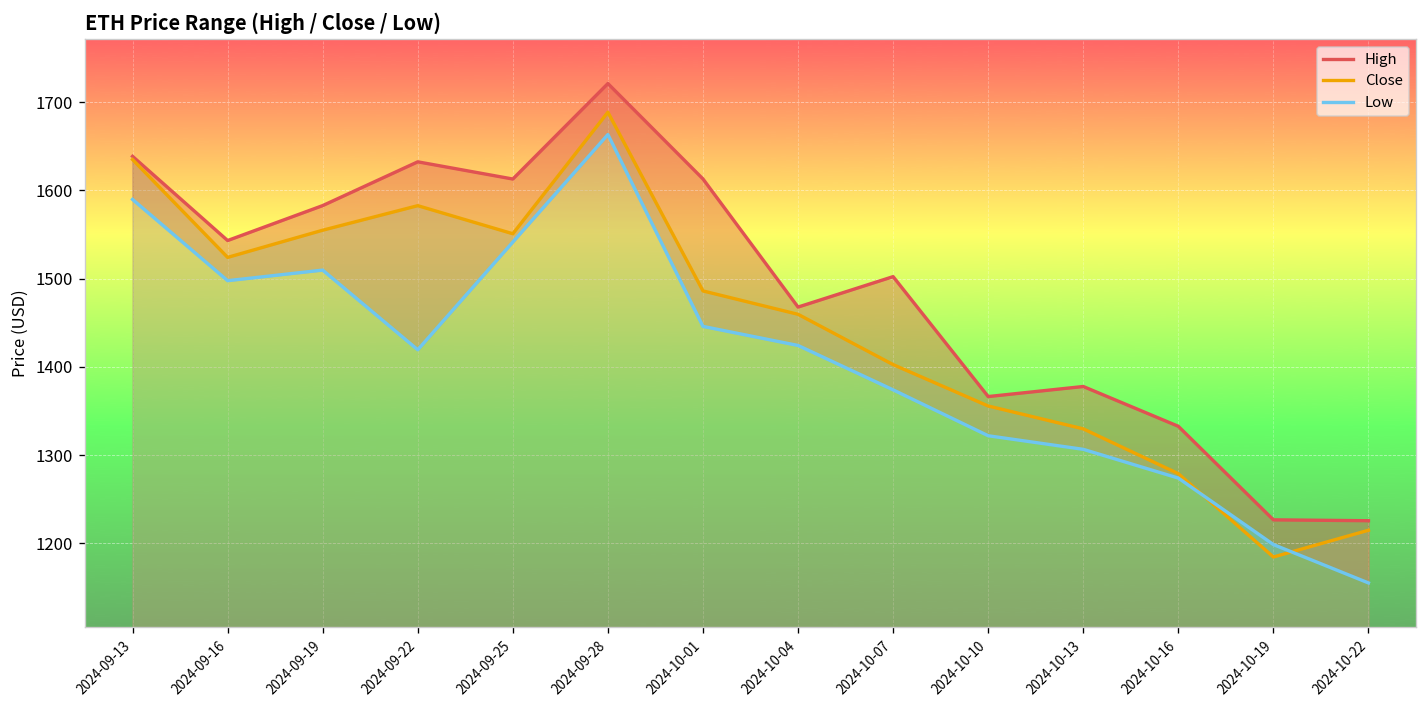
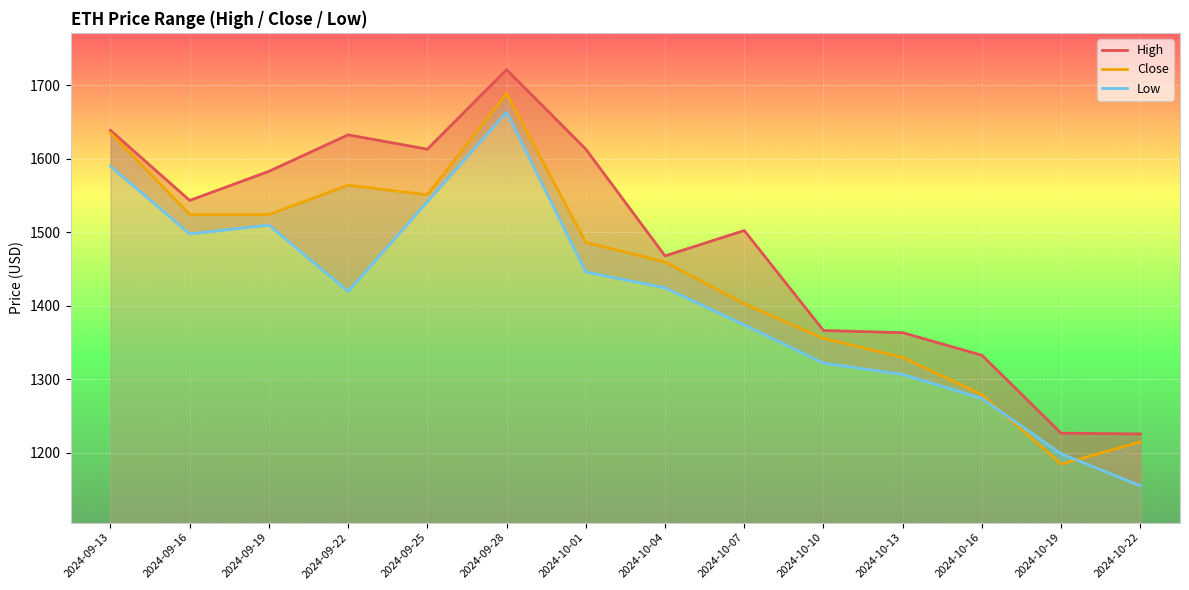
  {
    "High": {
      "2024-09-13": 1640,
      "2024-09-16": 1540,
      "2024-09-19": 1580,
      "2024-09-22": 1630,
      "2024-09-25": 1610,
      "2024-09-28": 1720,
      "2024-10-01": 1610,
      "2024-10-04": 1470,
      "2024-10-07": 1500,
      "2024-10-10": 1370,
-     "2024-10-13": 1380,
+     "2024-10-13": 1360,
      "2024-10-16": 1330,
      "2024-10-19": 1230,
      "2024-10-22": 1230
    },
    "Close": {
-     "2024-09-19": 1550,
-     "2024-09-22": 1580,
+     "2024-09-19": 1520,
+     "2024-09-22": 1560,
      "2024-10-19": 1180
    }
  }
